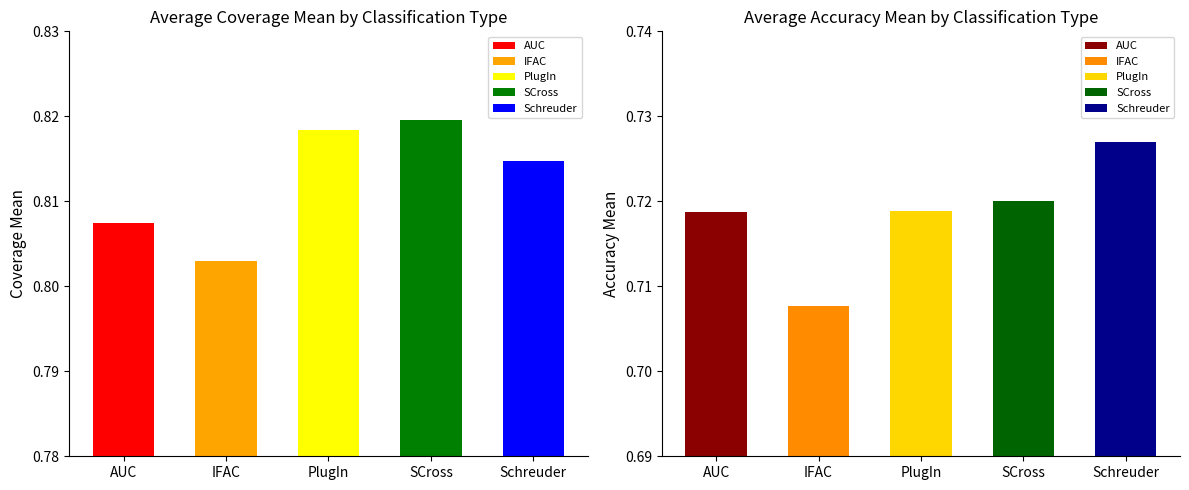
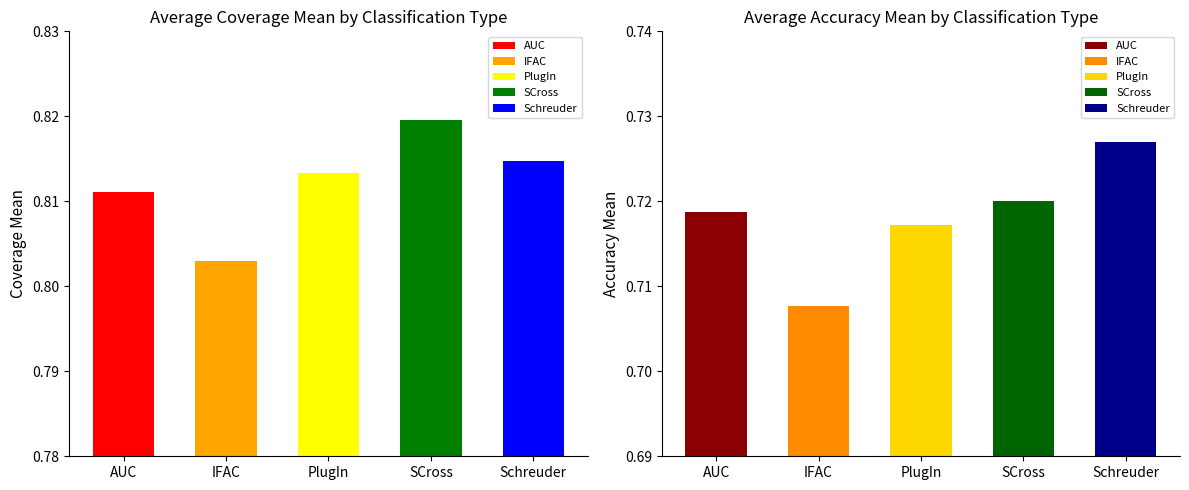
  {
    "Average Coverage Mean by Classification Type": {
-     "AUC": 0.807,
+     "AUC": 0.811,
      "IFAC": 0.803,
-     "PlugIn": 0.818,
+     "PlugIn": 0.813,
      "SCross": 0.820,
      "Schreuder": 0.815
    },
    "Average Accuracy Mean by Classification Type": {
      "AUC": 0.719,
      "IFAC": 0.708,
-     "PlugIn": 0.719,
+     "PlugIn": 0.717,
      "SCross": 0.720,
      "Schreuder": 0.727
    }
  }
